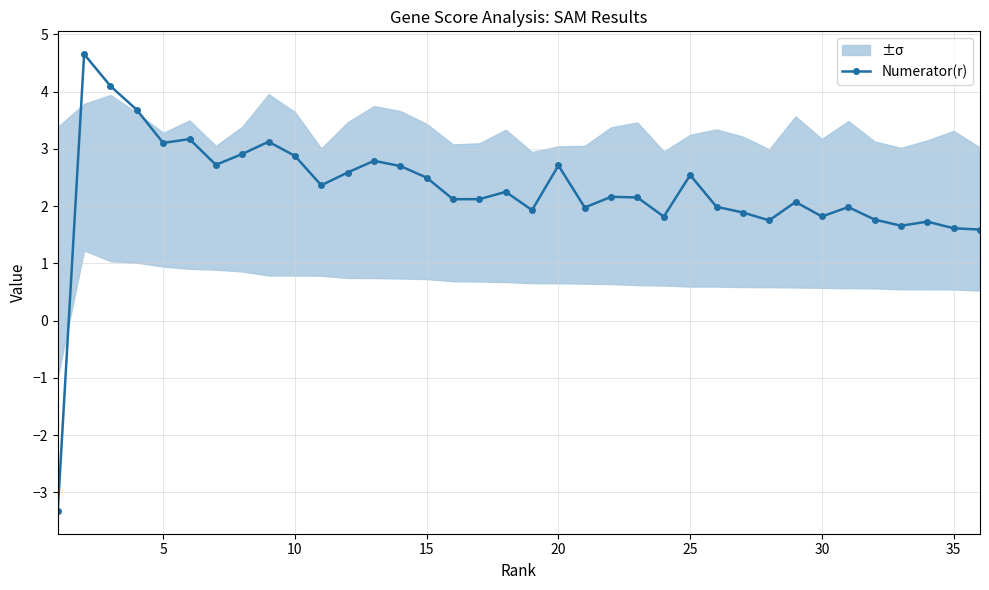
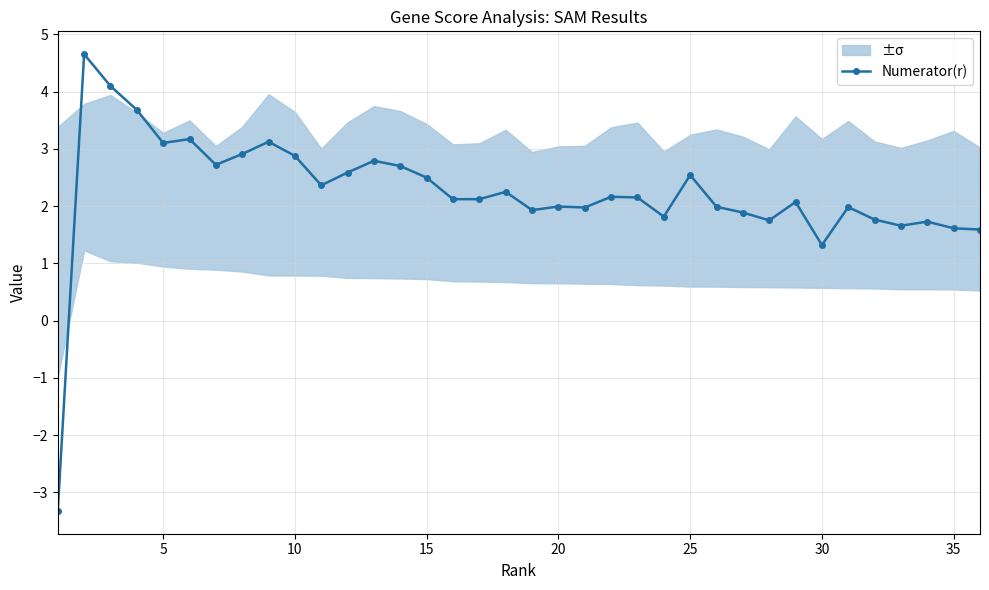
  {
    "Numerator(r)": {
      "5": 3.1,
      "10": 2.9,
      "15": 2.5,
-     "20": 2.7,
+     "20": 2.0,
      "25": 2.5,
-     "30": 1.8,
+     "30": 1.3,
      "35": 1.6
    }
  }
